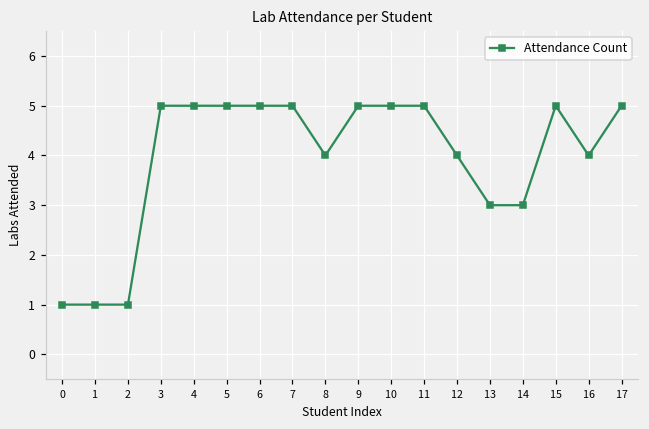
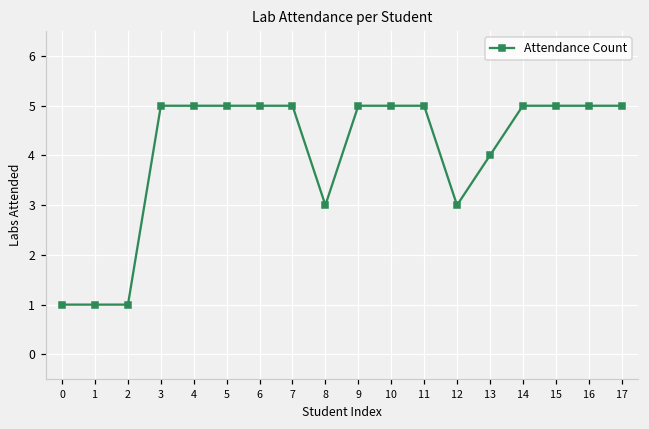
  {
    "0": 1,
    "1": 1,
    "2": 1,
    "3": 5,
    "4": 5,
    "5": 5,
    "6": 5,
    "7": 5,
-   "8": 4,
+   "8": 3,
    "9": 5,
    "10": 5,
    "11": 5,
-   "12": 4,
-   "13": 3,
-   "14": 3,
+   "12": 3,
+   "13": 4,
+   "14": 5,
    "15": 5,
-   "16": 4,
+   "16": 5,
    "17": 5
  }
